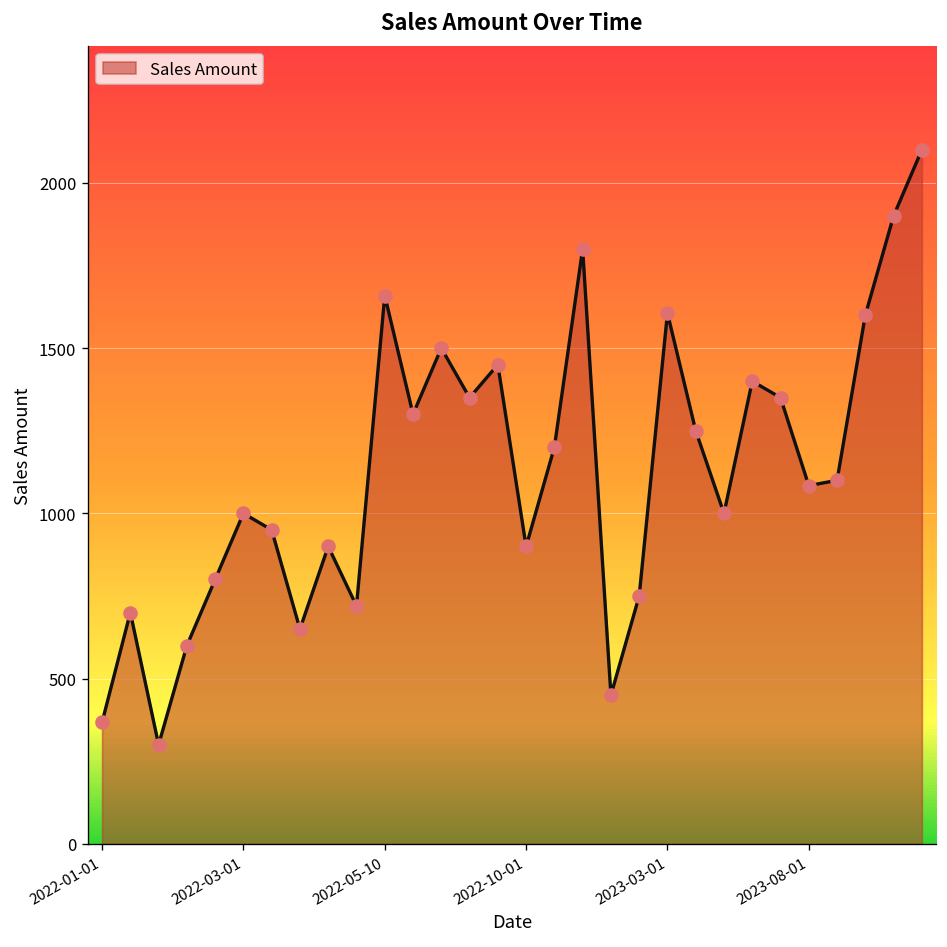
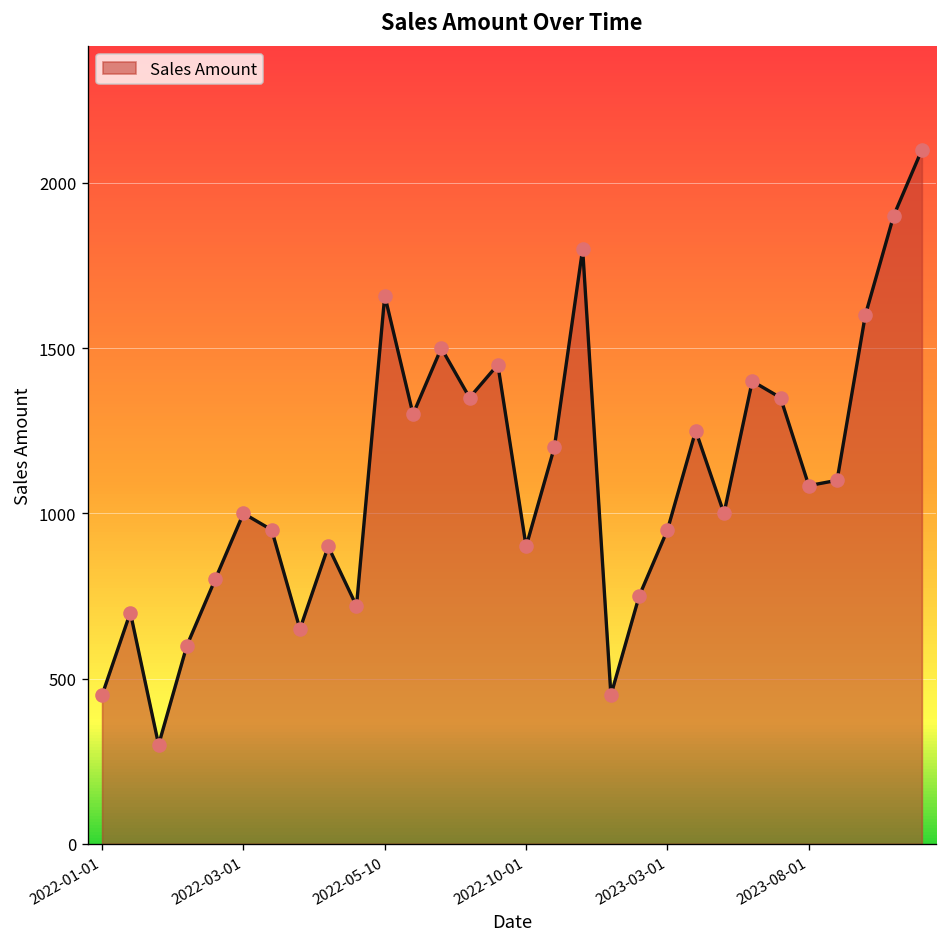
  {
-   "2022-01-01": 370,
+   "2022-01-01": 450,
    "2022-03-01": 1000,
    "2022-05-10": 1660,
    "2022-10-01": 900,
-   "2023-03-01": 1610,
+   "2023-03-01": 950,
    "2023-08-01": 1080
  }
